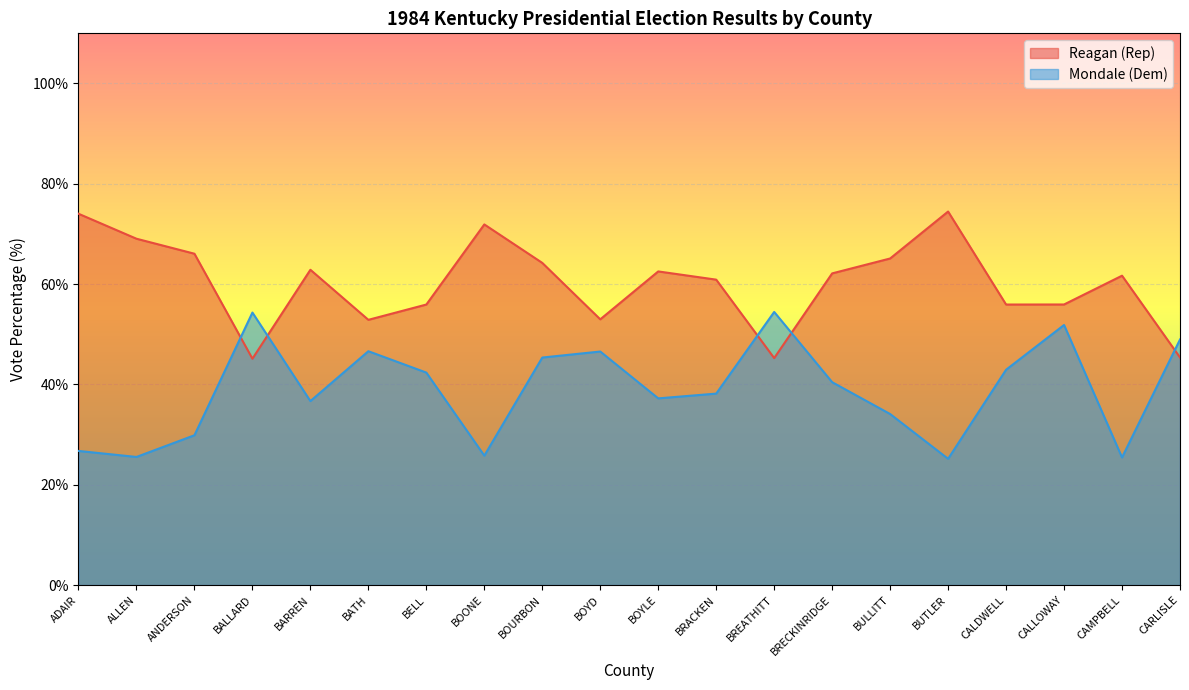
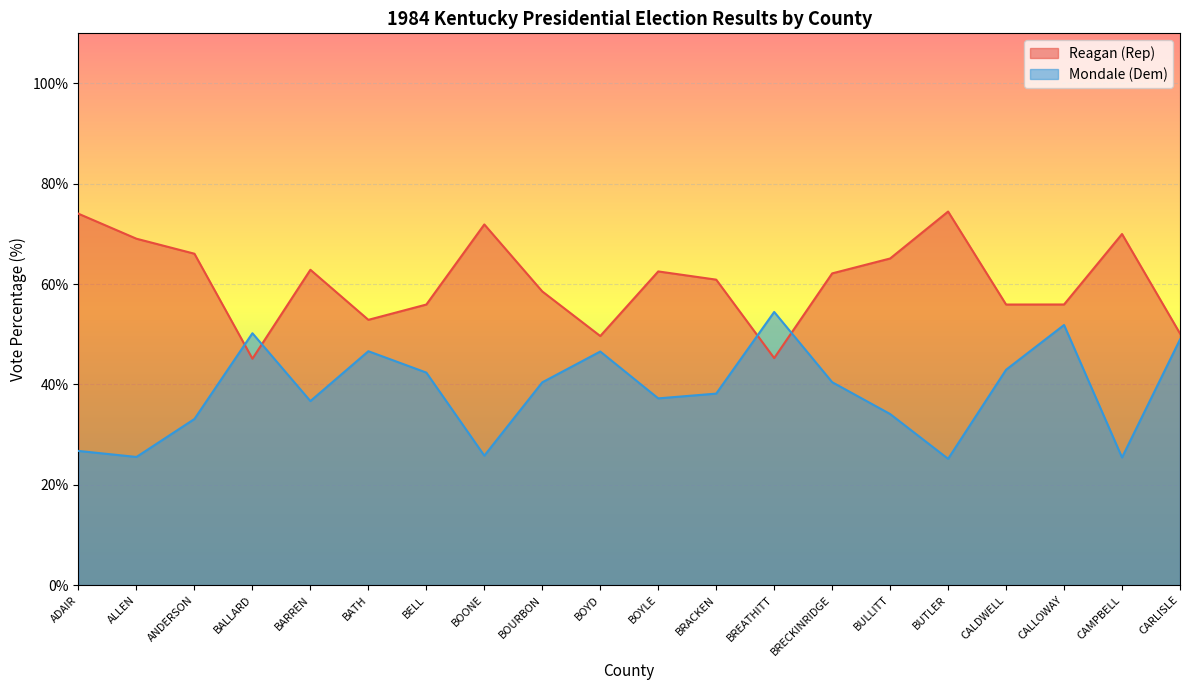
  {
    "Reagan (Rep)": {
      "ADAIR": "74%",
      "ALLEN": "69%",
      "ANDERSON": "66%",
      "BALLARD": "45%",
      "BARREN": "63%",
      "BATH": "53%",
      "BELL": "56%",
      "BOONE": "72%",
-     "BOURBON": "64%",
-     "BOYD": "53%",
+     "BOURBON": "59%",
+     "BOYD": "50%",
      "BOYLE": "63%",
      "BRACKEN": "61%",
      "BREATHITT": "45%",
      "BRECKINRIDGE": "62%",
      "BULLITT": "65%",
      "BUTLER": "74%",
      "CALDWELL": "56%",
      "CALLOWAY": "56%",
-     "CAMPBELL": "62%",
-     "CARLISLE": "45%"
+     "CAMPBELL": "70%",
+     "CARLISLE": "50%"
    },
    "Mondale (Dem)": {
      "ADAIR": "27%",
      "ALLEN": "26%",
-     "ANDERSON": "30%",
-     "BALLARD": "54%",
+     "ANDERSON": "33%",
+     "BALLARD": "50%",
      "BARREN": "37%",
      "BATH": "47%",
      "BELL": "42%",
      "BOONE": "26%",
-     "BOURBON": "45%",
+     "BOURBON": "40%",
      "BOYD": "47%",
      "BOYLE": "37%",
      "BRACKEN": "38%",
      "BREATHITT": "54%",
      "BRECKINRIDGE": "40%",
      "BULLITT": "34%",
      "BUTLER": "25%",
      "CALDWELL": "43%",
      "CALLOWAY": "52%",
      "CAMPBELL": "25%",
      "CARLISLE": "49%"
    }
  }
